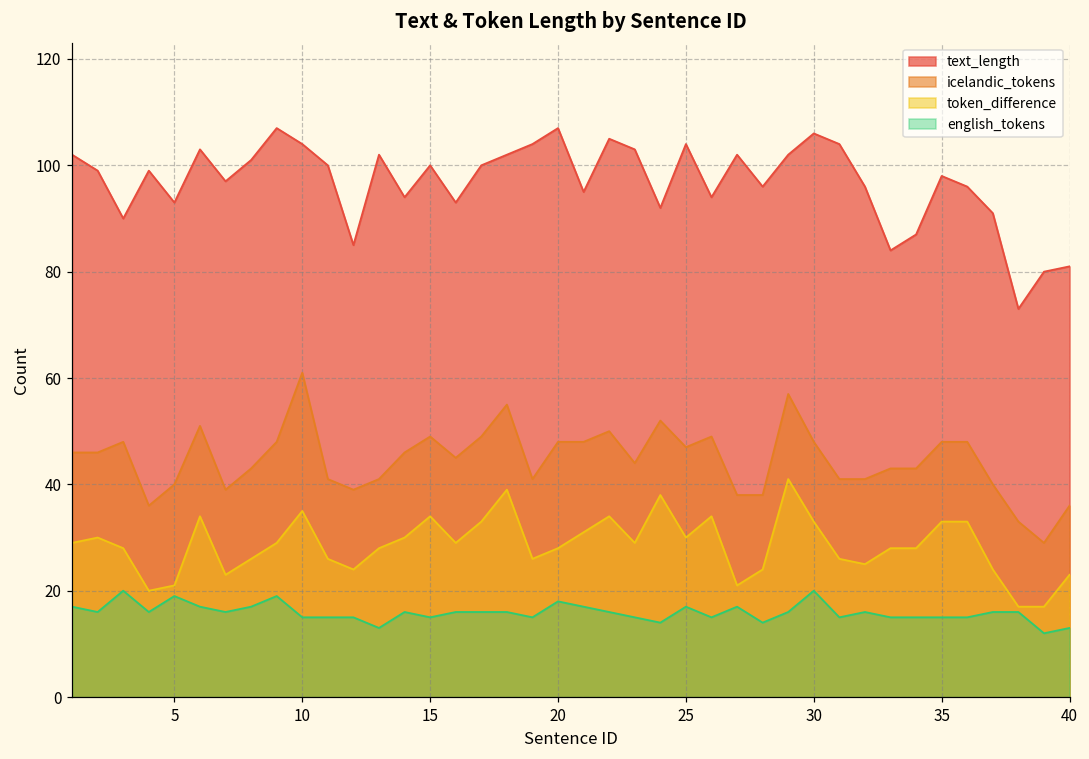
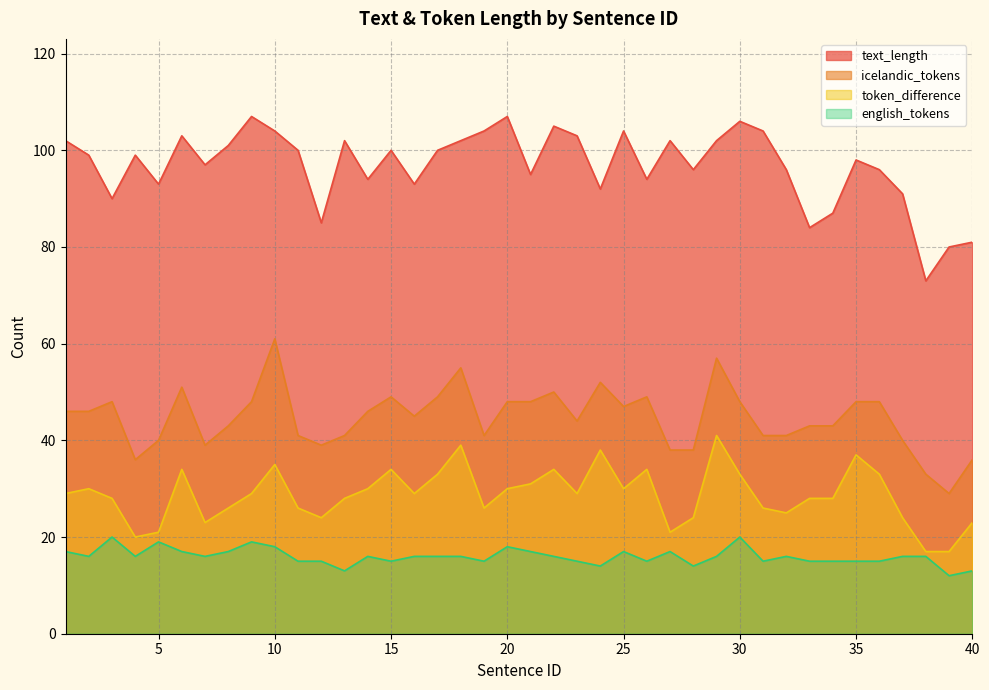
  {
    "token_difference": {
      "5": 21,
      "10": 35,
      "15": 34,
-     "20": 28,
+     "20": 30,
      "25": 30,
      "30": 33,
-     "35": 33,
+     "35": 37,
      "40": 23
    },
    "english_tokens": {
      "5": 19,
-     "10": 15,
+     "10": 18,
      "15": 15,
      "20": 18,
      "25": 17,
      "30": 20,
      "35": 15,
      "40": 13
    }
  }
